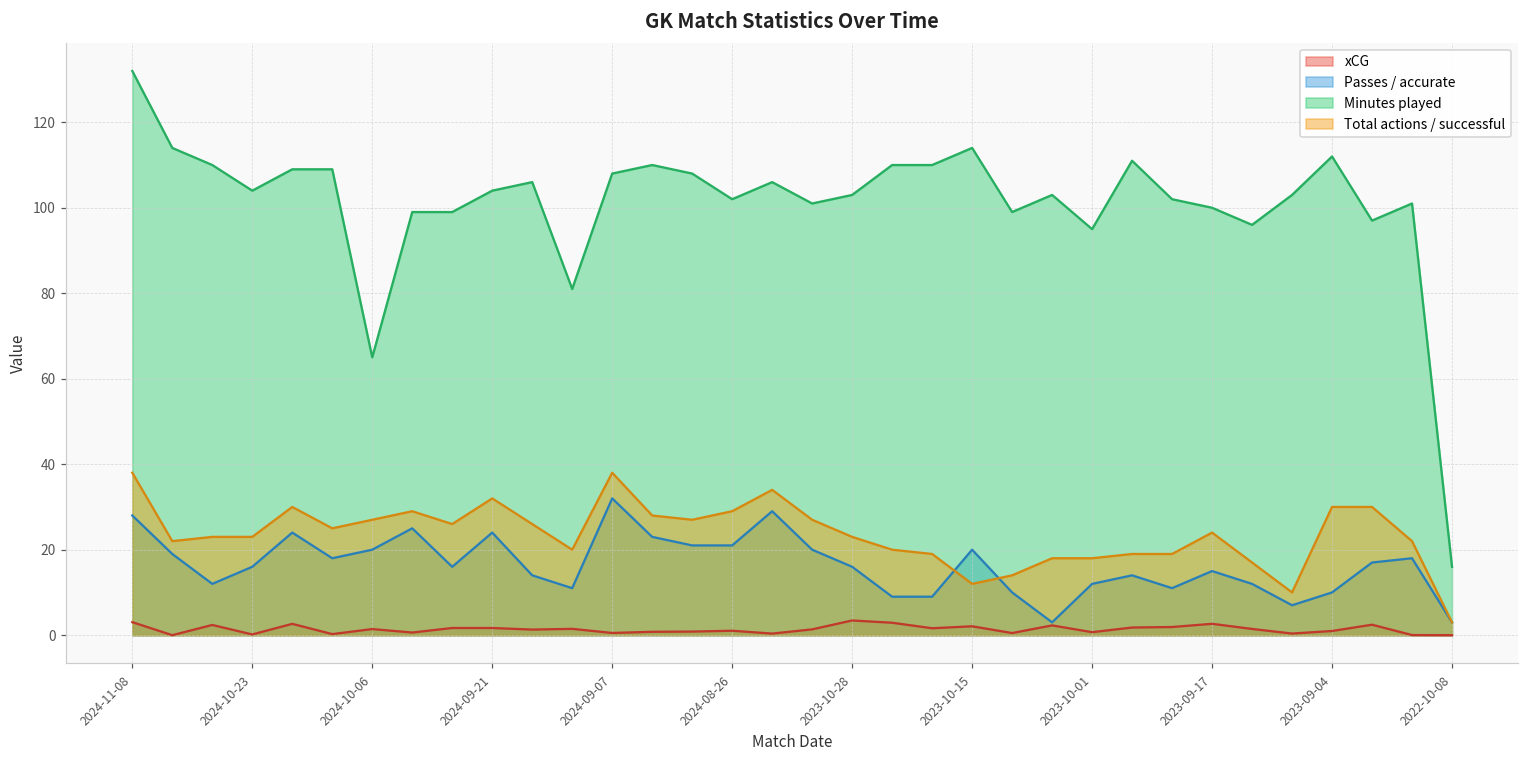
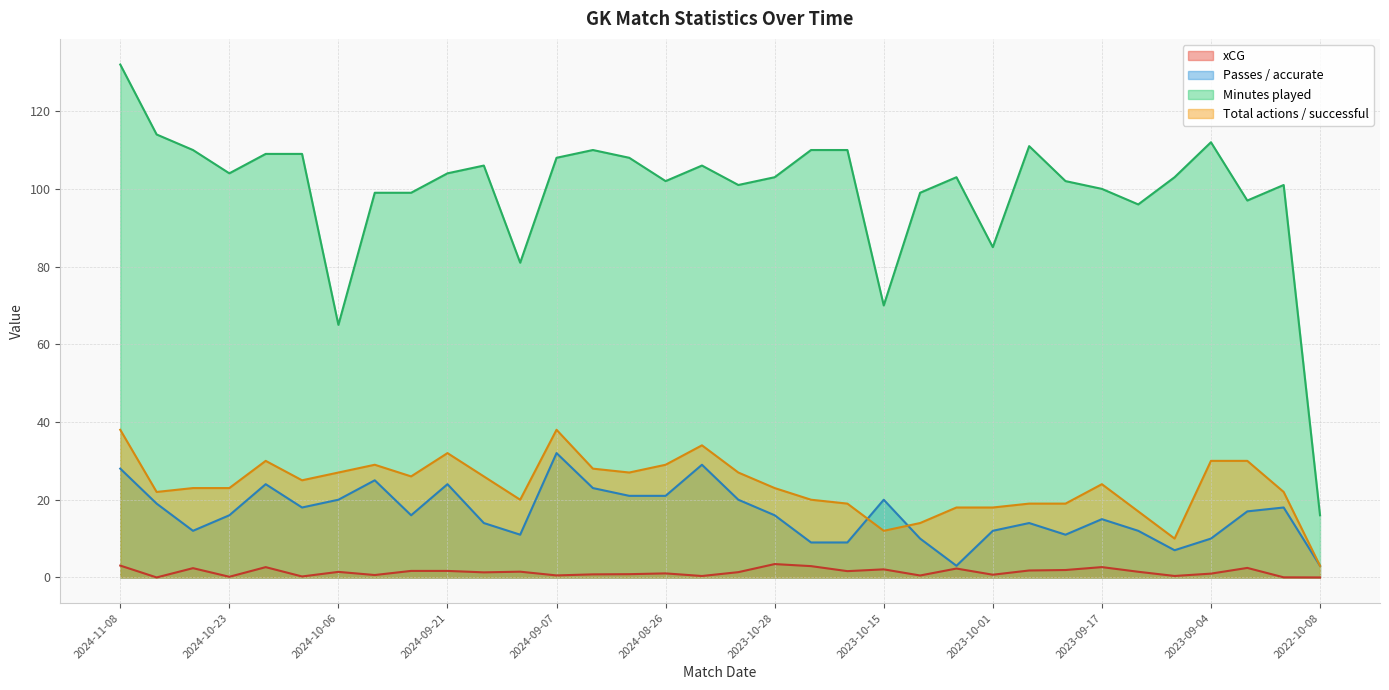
  {
    "xCG": {
      "2024-11-08": 3,
      "2024-10-23": 0,
      "2024-10-06": 1,
      "2024-09-21": 2,
      "2024-09-07": 1,
      "2024-08-26": 1,
      "2023-10-28": 3,
      "2023-10-15": 2,
      "2023-10-01": 1,
      "2023-09-17": 3,
      "2023-09-04": 1,
      "2022-10-08": 0
    },
    "Passes / accurate": {
      "2024-11-08": 28,
      "2024-10-23": 16,
      "2024-10-06": 20,
      "2024-09-21": 24,
      "2024-09-07": 32,
      "2024-08-26": 21,
      "2023-10-28": 16,
      "2023-10-15": 20,
      "2023-10-01": 12,
      "2023-09-17": 15,
      "2023-09-04": 10
    },
    "Minutes played": {
      "2024-11-08": 132,
      "2024-10-23": 104,
      "2024-10-06": 65,
      "2024-09-21": 104,
      "2024-09-07": 108,
      "2024-08-26": 102,
      "2023-10-28": 103,
-     "2023-10-15": 114,
-     "2023-10-01": 95,
+     "2023-10-15": 70,
+     "2023-10-01": 85,
      "2023-09-17": 100,
      "2023-09-04": 112,
      "2022-10-08": 16
    },
    "Total actions / successful": {
      "2024-11-08": 38,
      "2024-10-23": 23,
      "2024-10-06": 27,
      "2024-09-21": 32,
      "2024-09-07": 38,
      "2024-08-26": 29,
      "2023-10-28": 23,
      "2023-10-15": 12,
      "2023-10-01": 18,
      "2023-09-17": 24,
      "2023-09-04": 30
    }
  }
